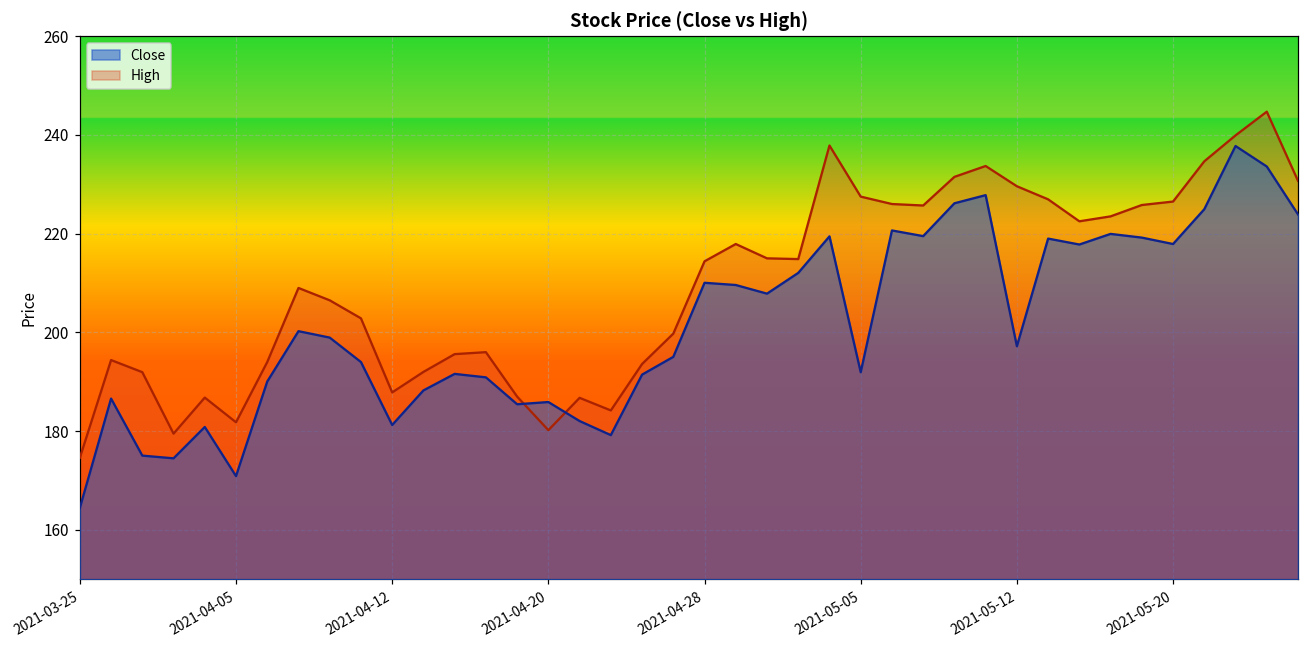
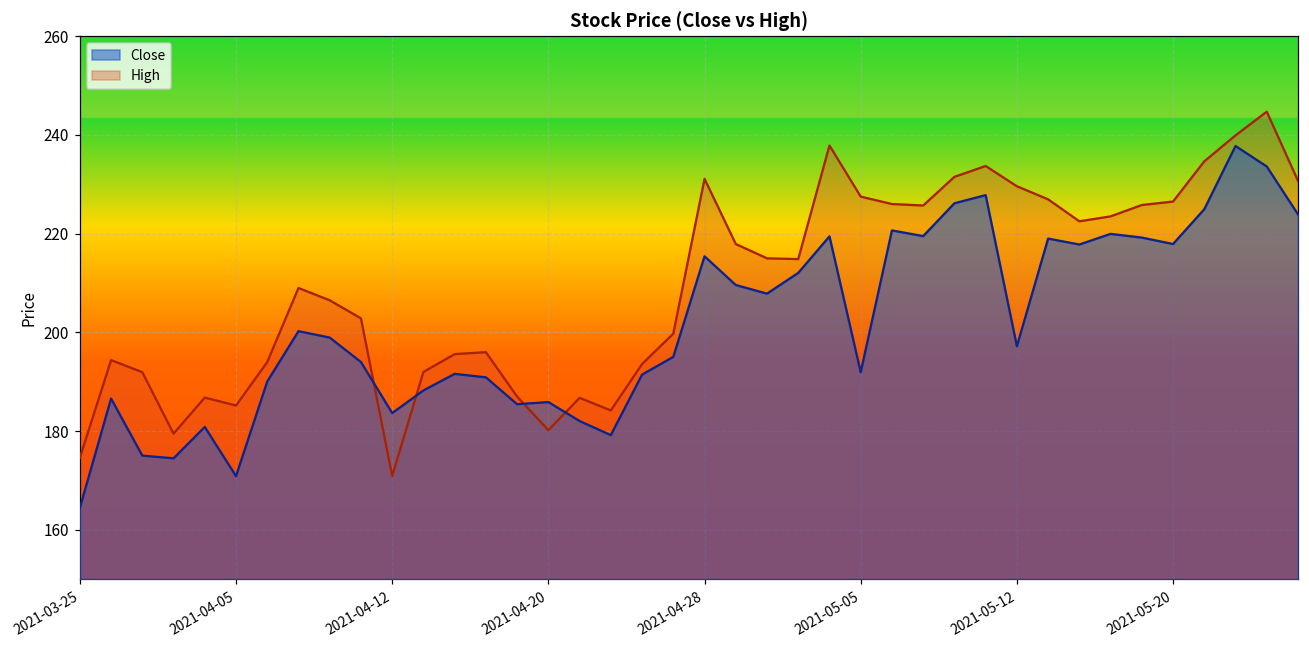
  {
    "Close": {
      "2021-03-25": 164,
      "2021-04-05": 171,
-     "2021-04-12": 181,
+     "2021-04-12": 184,
      "2021-04-20": 186,
-     "2021-04-28": 210,
+     "2021-04-28": 215,
      "2021-05-05": 192,
      "2021-05-12": 197,
      "2021-05-20": 218
    },
    "High": {
      "2021-03-25": 175,
-     "2021-04-05": 182,
-     "2021-04-12": 188,
+     "2021-04-05": 185,
+     "2021-04-12": 171,
      "2021-04-20": 180,
-     "2021-04-28": 214,
+     "2021-04-28": 231,
      "2021-05-05": 228,
      "2021-05-12": 230,
      "2021-05-20": 227
    }
  }
